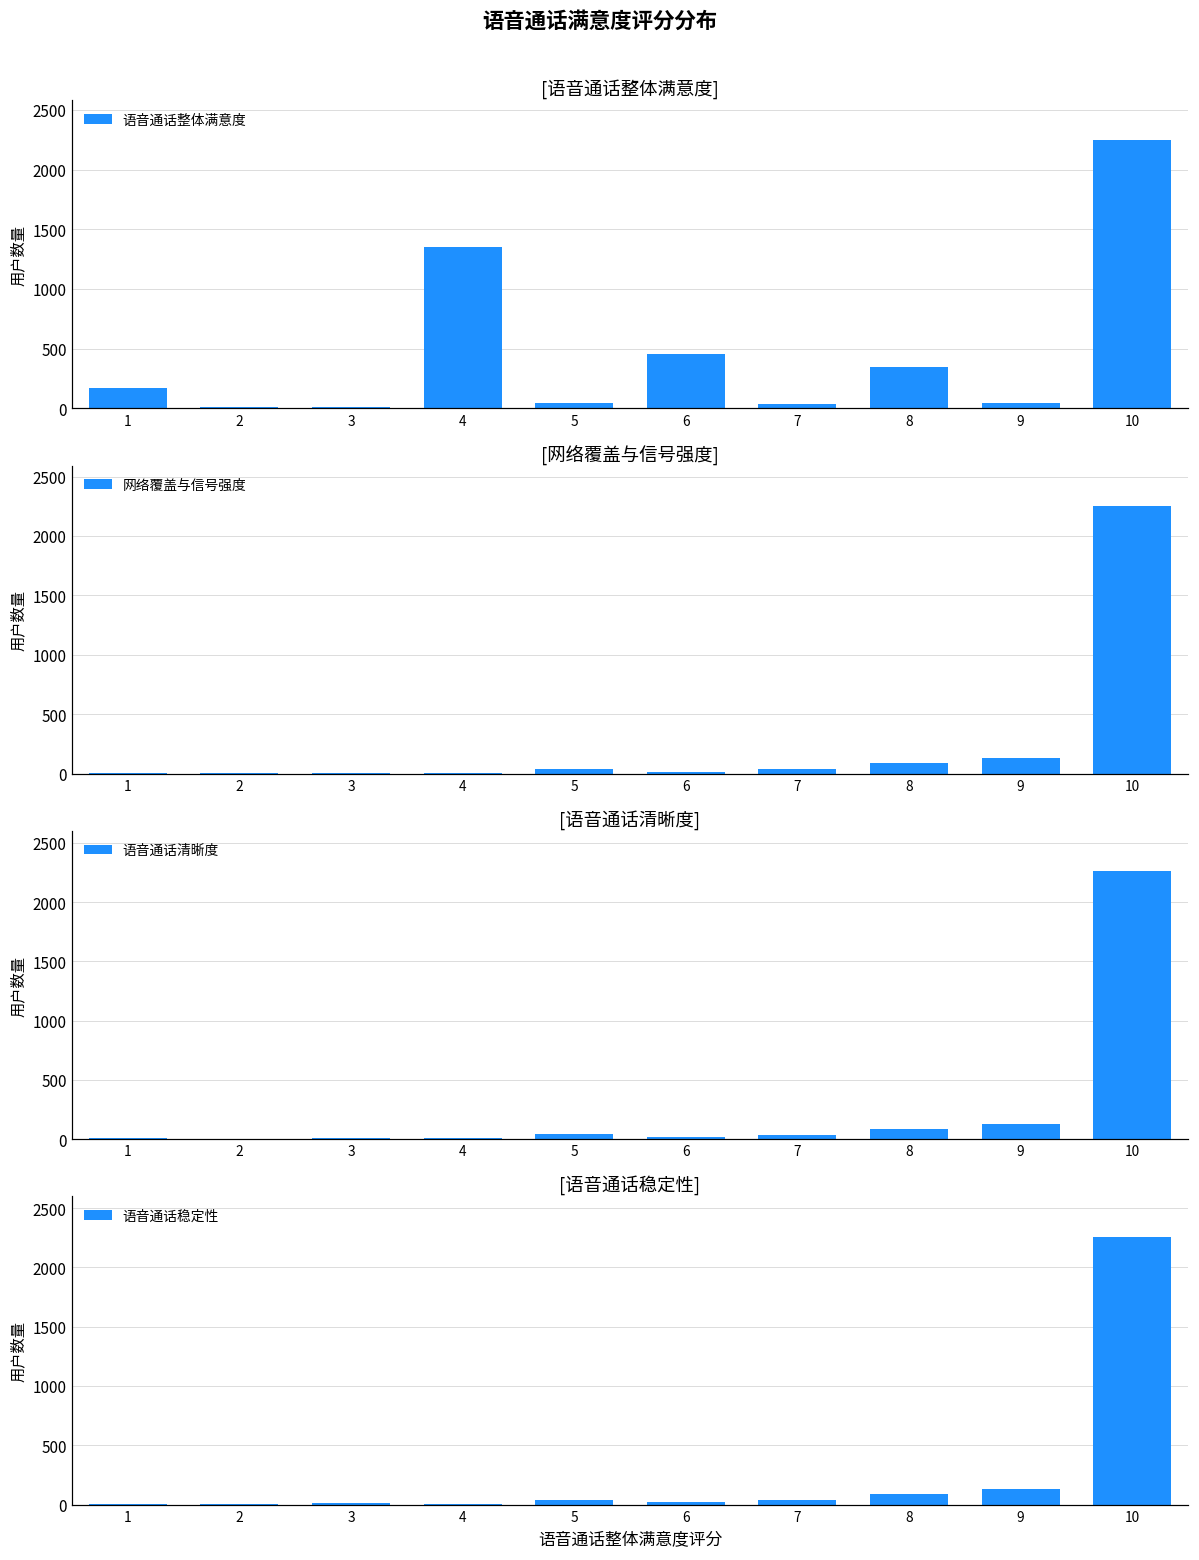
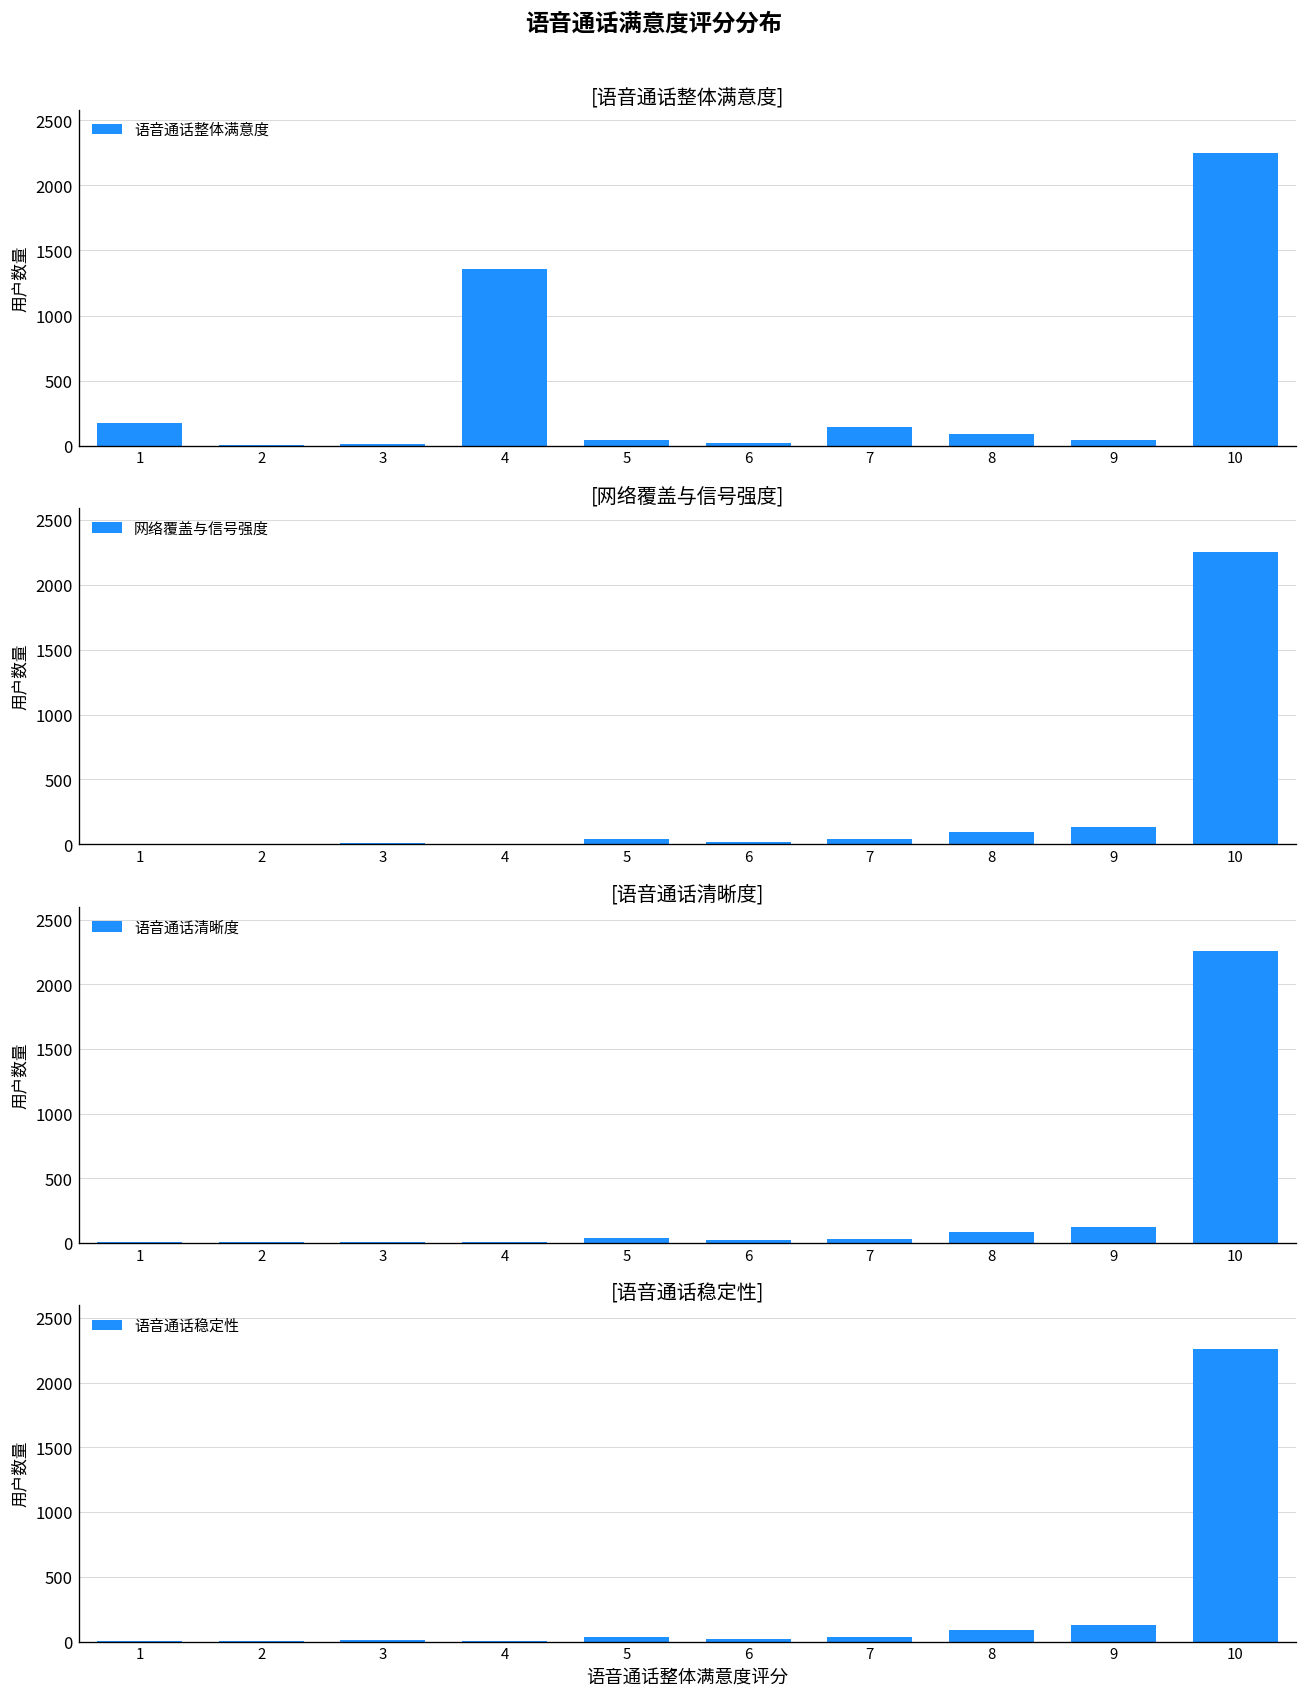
  {
    "[语音通话整体满意度]": {
      "1": 170,
      "4": 1360,
      "5": 50,
-     "6": 460,
-     "7": 40,
-     "8": 350,
+     "6": 20,
+     "7": 140,
+     "8": 90,
      "9": 50,
      "10": 2250
    },
    "[网络覆盖与信号强度]": {
      "5": 40,
      "7": 40,
      "8": 100,
      "9": 130,
      "10": 2250
    },
    "[语音通话清晰度]": {
      "5": 40,
      "7": 30,
      "8": 90,
      "9": 130,
      "10": 2260
    },
    "[语音通话稳定性]": {
      "5": 40,
      "7": 40,
      "8": 90,
      "9": 130,
      "10": 2260
    }
  }
